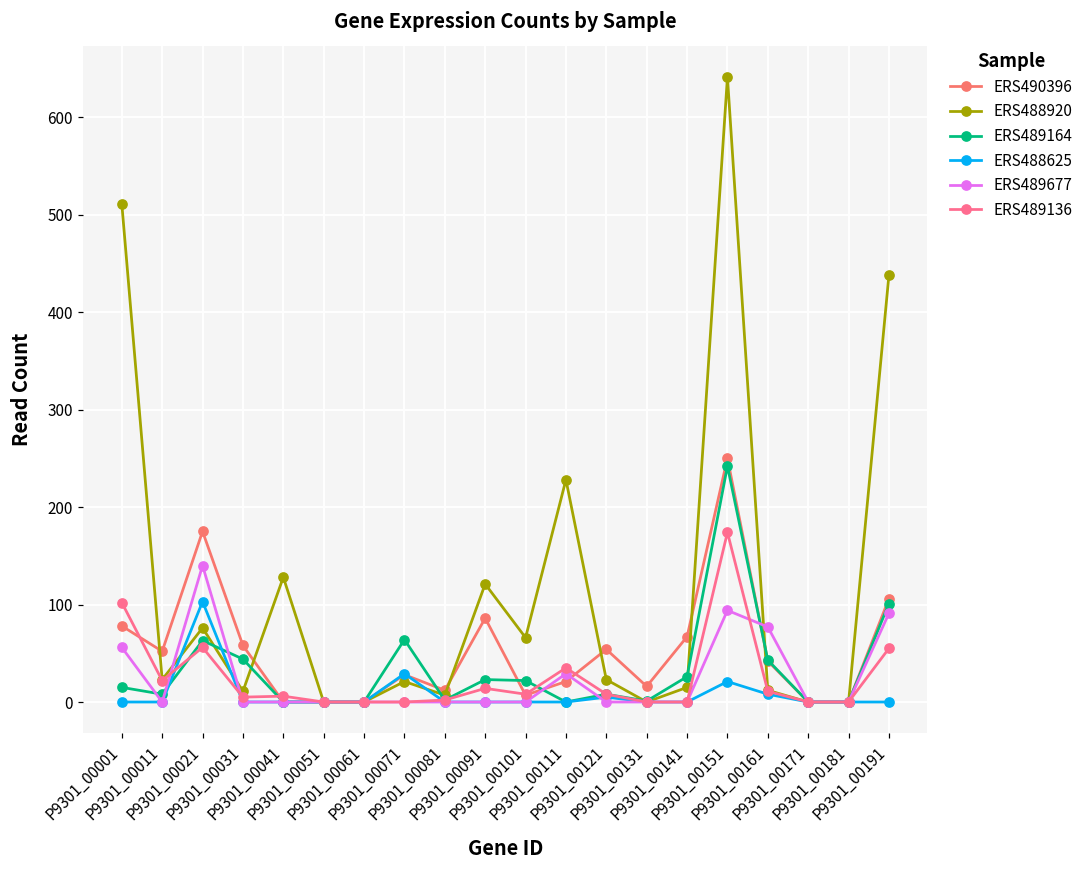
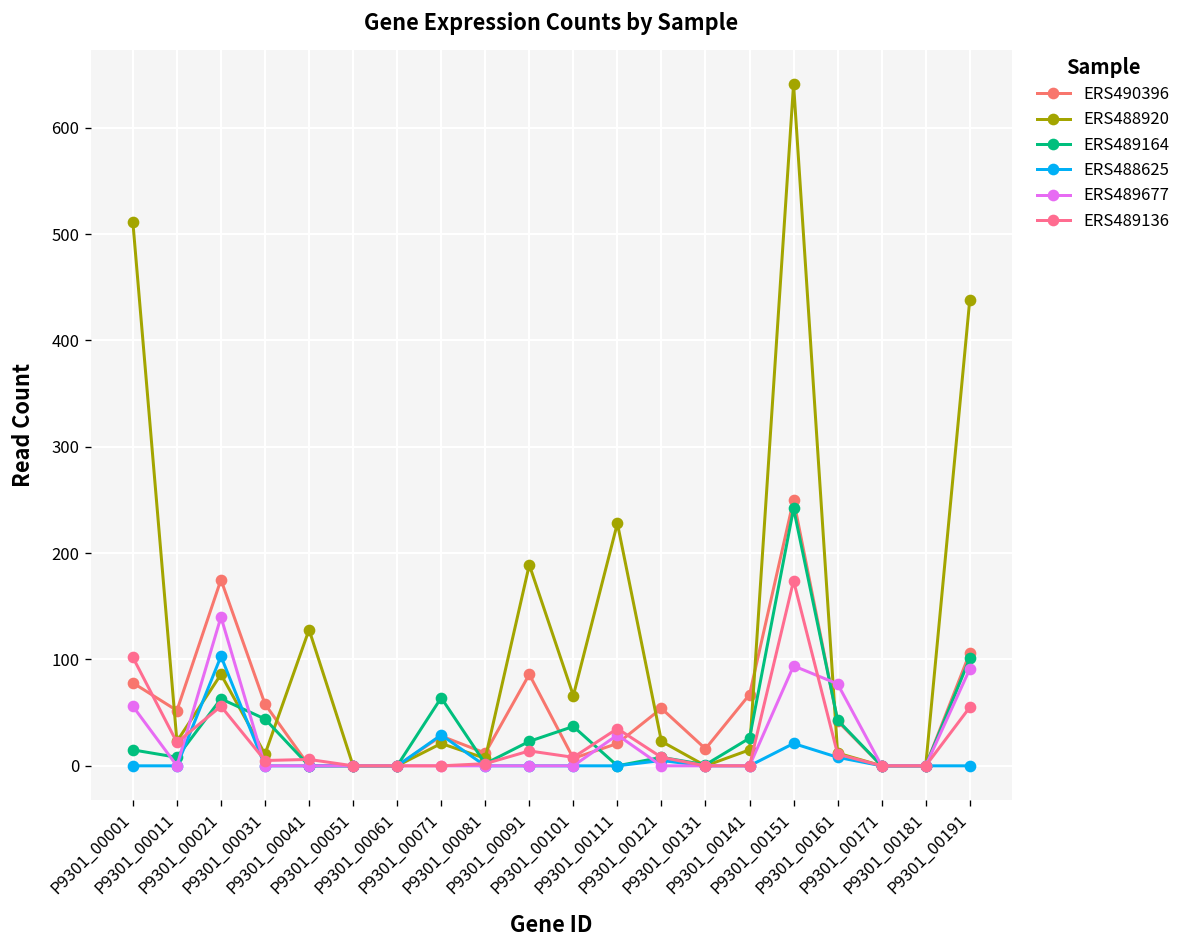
  {
    "ERS488920": {
      "P9301_00001": 510,
-     "P9301_00021": 80,
+     "P9301_00021": 90,
      "P9301_00031": 10,
      "P9301_00041": 130,
      "P9301_00071": 20,
      "P9301_00081": 10,
-     "P9301_00091": 120,
+     "P9301_00091": 190,
      "P9301_00101": 70,
      "P9301_00111": 230,
      "P9301_00121": 20,
      "P9301_00141": 20,
      "P9301_00151": 640,
      "P9301_00191": 440
    },
    "ERS489164": {
      "P9301_00001": 20,
      "P9301_00011": 10,
      "P9301_00021": 60,
      "P9301_00031": 40,
      "P9301_00071": 60,
      "P9301_00091": 20,
-     "P9301_00101": 20,
+     "P9301_00101": 40,
      "P9301_00141": 30,
      "P9301_00151": 240,
      "P9301_00191": 100
    },
    "ERS488625": {
      "P9301_00001": 0,
      "P9301_00021": 100,
      "P9301_00121": 10,
      "P9301_00151": 20,
      "P9301_00161": 10,
      "P9301_00191": 0
    },
    "ERS489677": {
      "P9301_00001": 60,
      "P9301_00021": 140,
      "P9301_00111": 30,
      "P9301_00121": 0,
      "P9301_00151": 90,
      "P9301_00161": 80,
      "P9301_00191": 90
    }
  }
